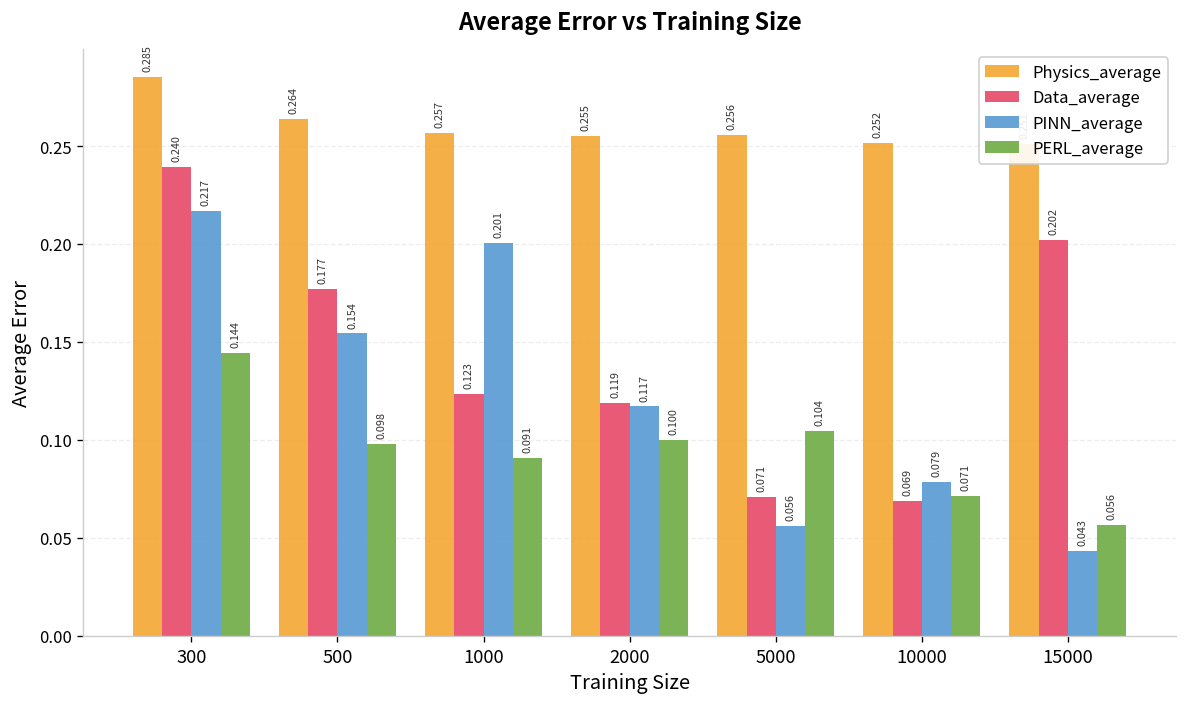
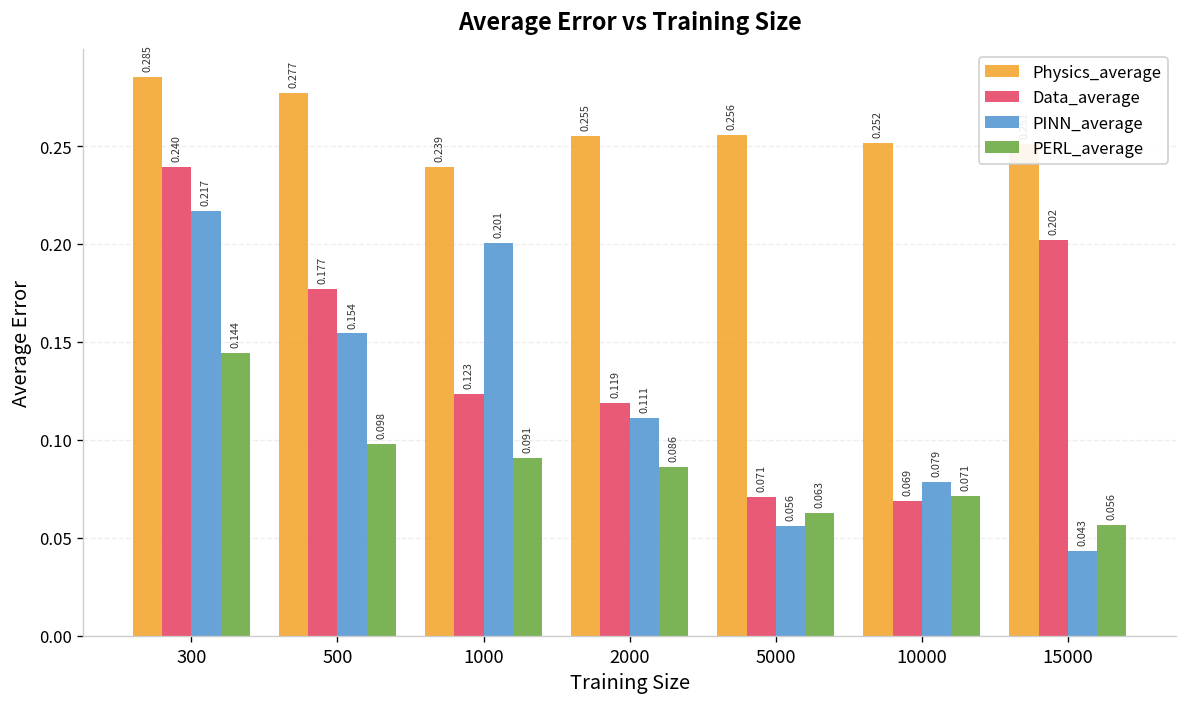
  {
    "Physics_average": {
      "300": 0.285,
-     "500": 0.264,
-     "1000": 0.257,
+     "500": 0.277,
+     "1000": 0.239,
      "2000": 0.255,
      "5000": 0.256,
      "10000": 0.252
    },
    "Data_average": {
      "300": 0.240,
      "500": 0.177,
      "1000": 0.123,
      "2000": 0.119,
      "5000": 0.071,
      "10000": 0.069,
      "15000": 0.202
    },
    "PINN_average": {
      "300": 0.217,
      "500": 0.154,
      "1000": 0.201,
-     "2000": 0.117,
+     "2000": 0.111,
      "5000": 0.056,
      "10000": 0.079,
      "15000": 0.043
    },
    "PERL_average": {
      "300": 0.144,
      "500": 0.098,
      "1000": 0.091,
-     "2000": 0.100,
-     "5000": 0.104,
+     "2000": 0.086,
+     "5000": 0.063,
      "10000": 0.071,
      "15000": 0.056
    }
  }
